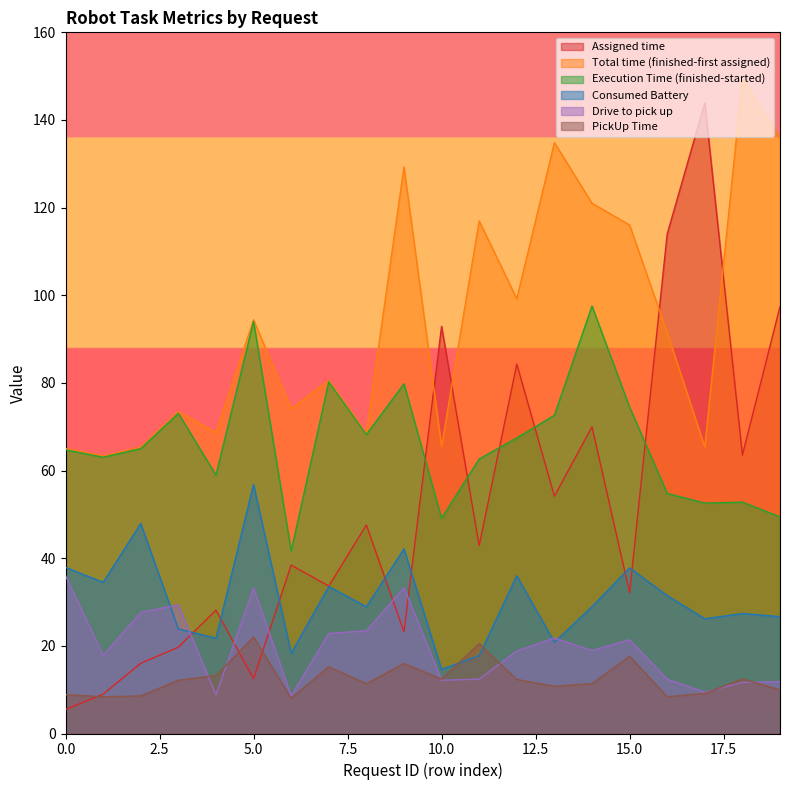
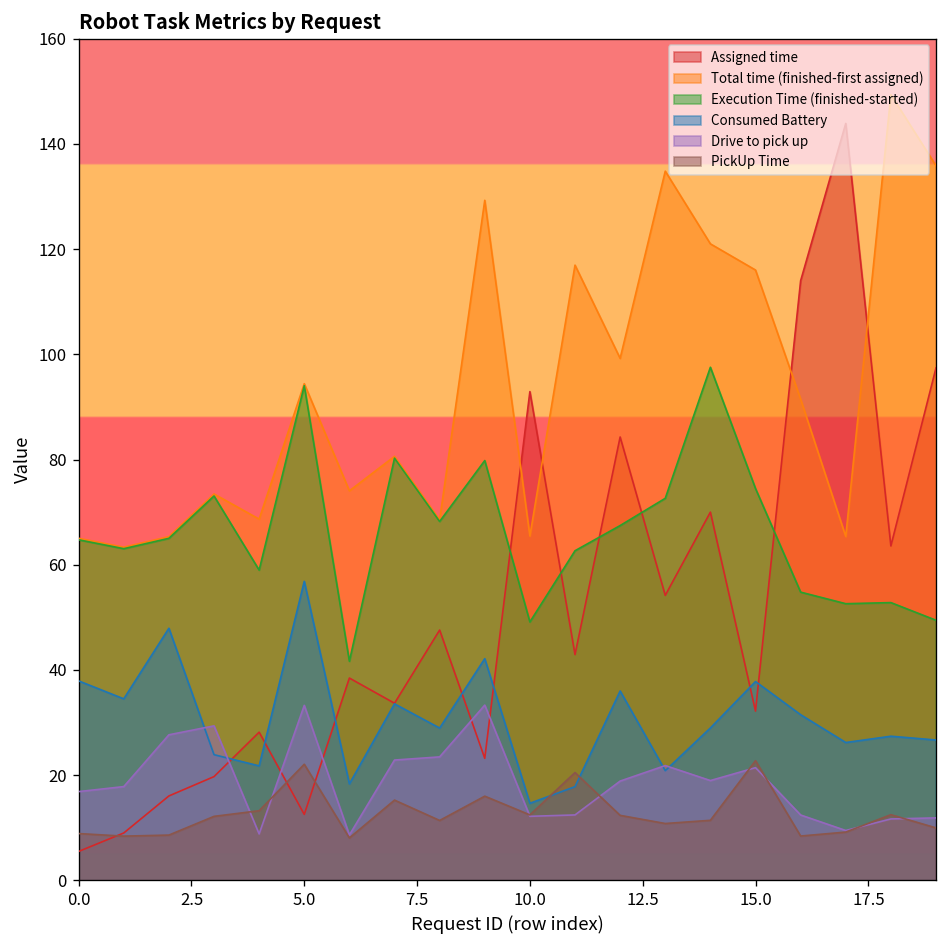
  {
    "Assigned time": {
      "0.0": 5,
      "5.0": 13,
      "10.0": 93,
      "15.0": 32
    },
    "Total time (finished-first assigned)": {
      "10.0": 65,
      "15.0": 116
    },
    "Execution Time (finished-started)": {
      "10.0": 49,
      "15.0": 74
    },
    "Consumed Battery": {
      "0.0": 38,
      "5.0": 57,
      "10.0": 15,
      "15.0": 38
    },
    "Drive to pick up": {
-     "0.0": 36,
+     "0.0": 17,
      "5.0": 33,
      "15.0": 21
    },
    "PickUp Time": {
      "0.0": 9,
      "5.0": 22,
-     "15.0": 18
+     "15.0": 23
    }
  }
